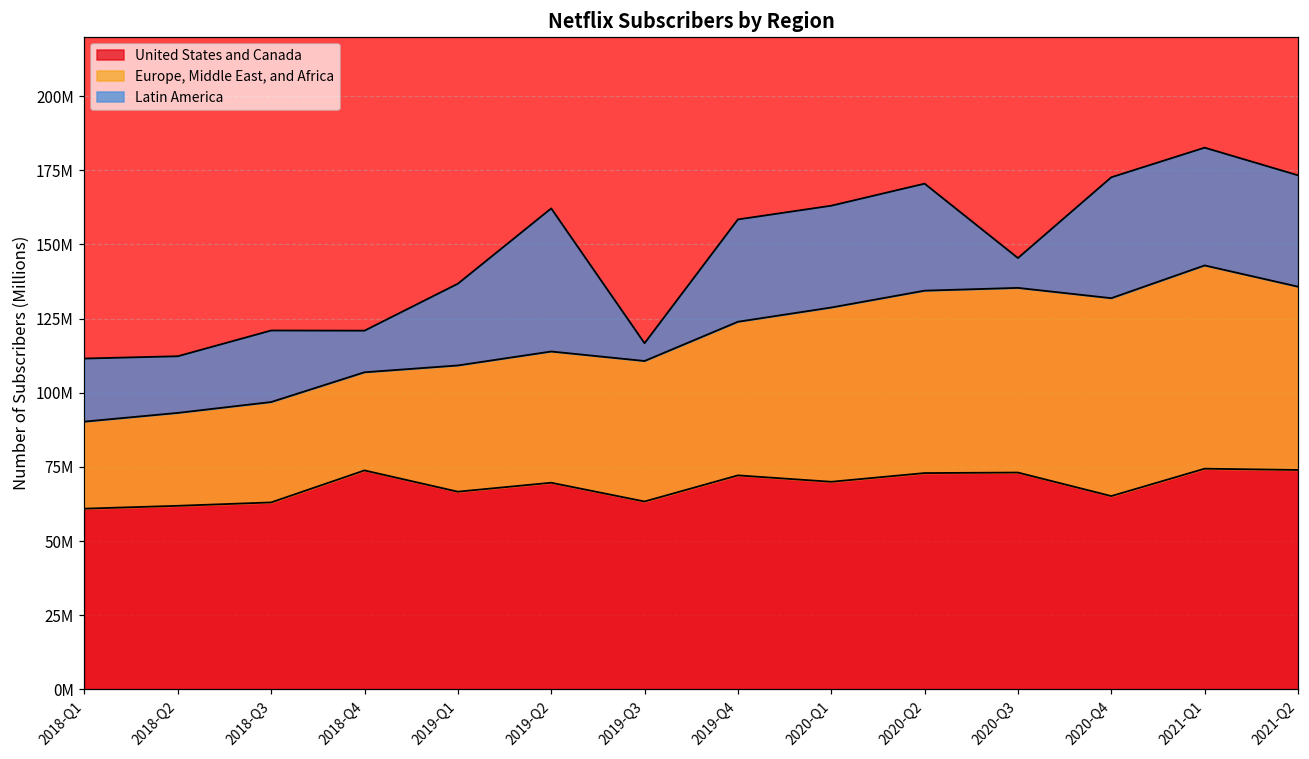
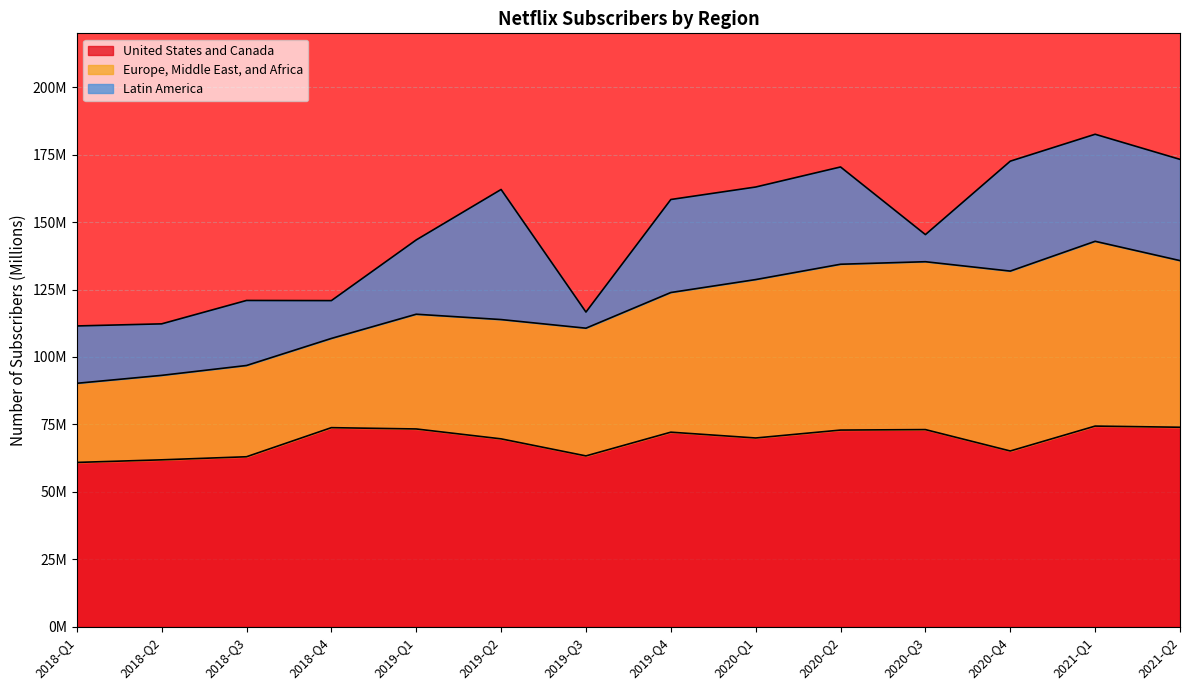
  {
    "United States and Canada": {
      "2018-Q1": 61000000,
      "2018-Q2": 62000000,
      "2018-Q3": 63000000,
      "2018-Q4": 74000000,
-     "2019-Q1": 67000000,
+     "2019-Q1": 73000000,
      "2019-Q2": 70000000,
      "2019-Q3": 63000000,
      "2019-Q4": 72000000,
      "2020-Q1": 70000000,
      "2020-Q2": 73000000,
      "2020-Q3": 73000000,
      "2020-Q4": 65000000,
      "2021-Q1": 74000000,
      "2021-Q2": 74000000
    },
    "Europe, Middle East, and Africa": {
      "2018-Q1": 29000000,
      "2018-Q2": 31000000,
      "2018-Q3": 34000000,
      "2018-Q4": 33000000,
      "2019-Q1": 43000000,
      "2019-Q2": 44000000,
      "2019-Q3": 47000000,
      "2019-Q4": 52000000,
      "2020-Q1": 59000000,
      "2020-Q2": 61000000,
      "2020-Q3": 62000000,
      "2020-Q4": 67000000,
      "2021-Q1": 69000000,
      "2021-Q2": 62000000
    },
    "Latin America": {
      "2018-Q1": 21000000,
      "2018-Q2": 19000000,
      "2018-Q3": 24000000,
      "2018-Q4": 14000000,
      "2019-Q1": 28000000,
      "2019-Q2": 48000000,
      "2019-Q3": 6000000,
      "2019-Q4": 34000000,
      "2020-Q1": 34000000,
      "2020-Q2": 36000000,
      "2020-Q3": 10000000,
      "2020-Q4": 41000000,
      "2021-Q1": 40000000,
      "2021-Q2": 38000000
    }
  }
